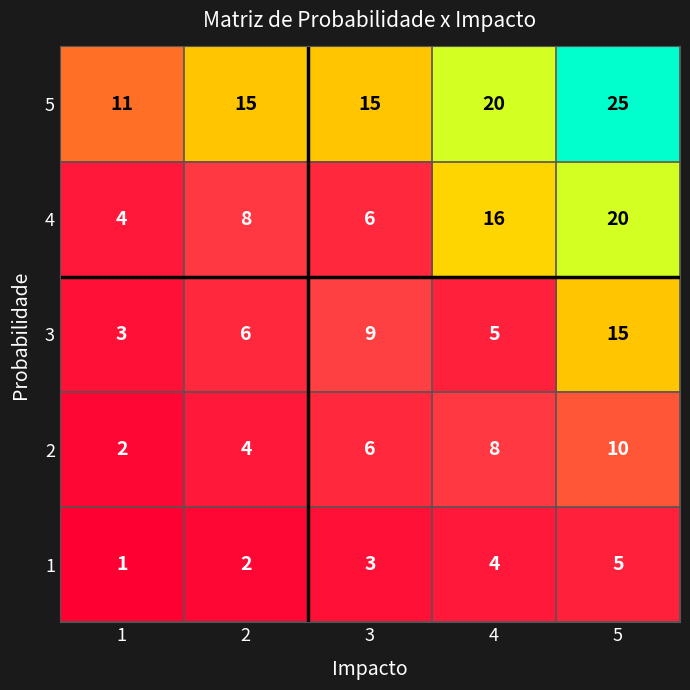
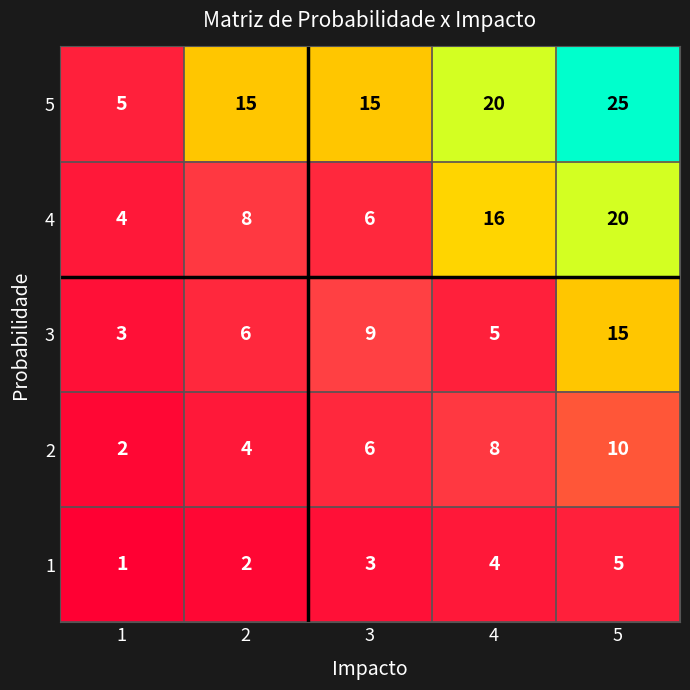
  {
    "5": {
-     "1": 11,
+     "1": 5,
      "2": 15,
      "3": 15,
      "4": 20,
      "5": 25
    },
    "4": {
      "1": 4,
      "2": 8,
      "3": 6,
      "4": 16,
      "5": 20
    },
    "3": {
      "1": 3,
      "2": 6,
      "3": 9,
      "4": 5,
      "5": 15
    },
    "2": {
      "1": 2,
      "2": 4,
      "3": 6,
      "4": 8,
      "5": 10
    },
    "1": {
      "1": 1,
      "2": 2,
      "3": 3,
      "4": 4,
      "5": 5
    }
  }
